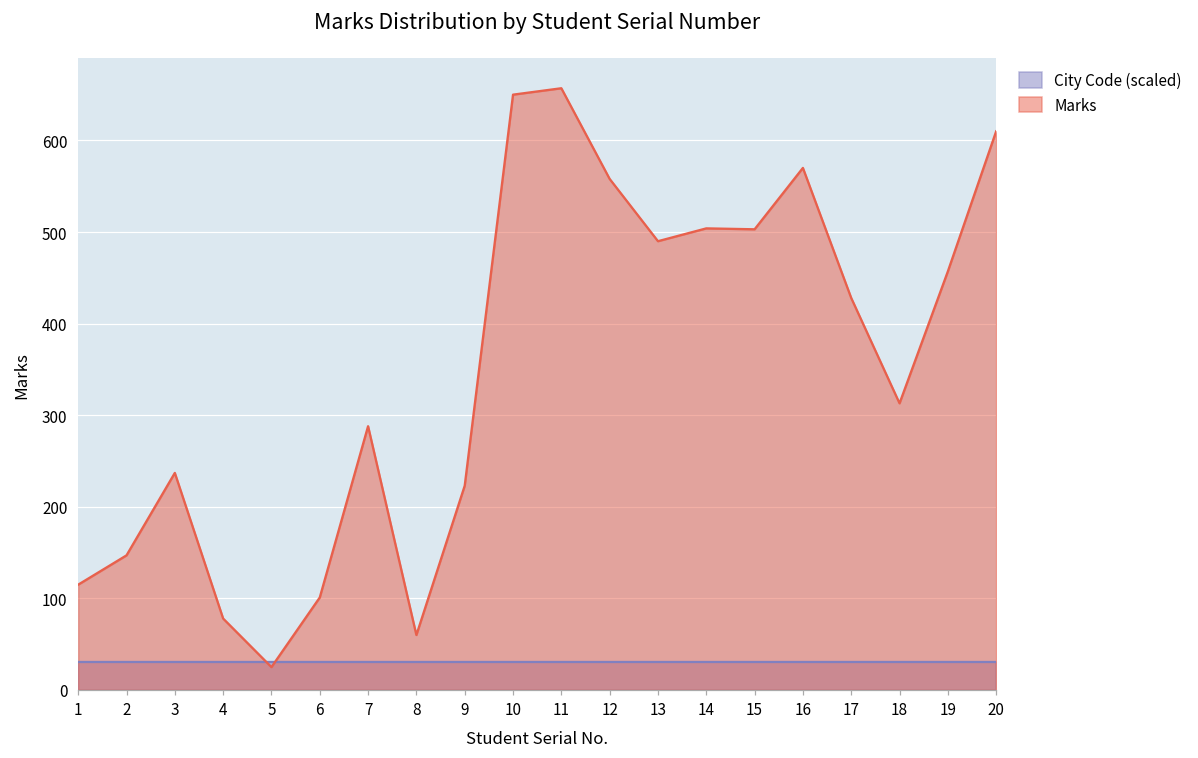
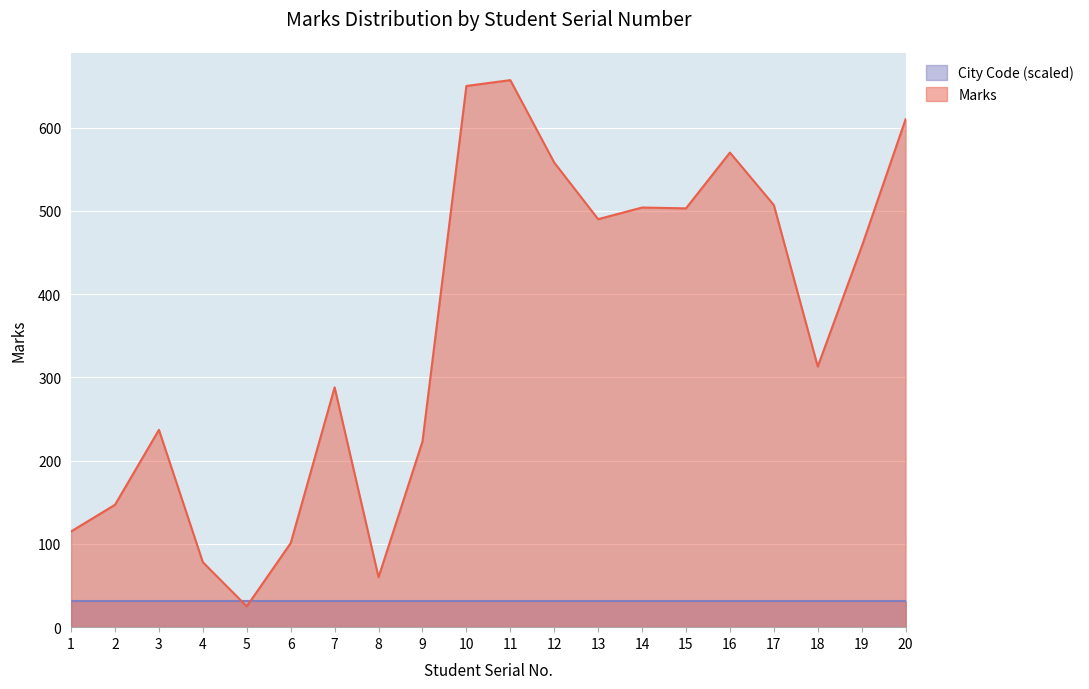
  {
    "City Code (scaled)": {
      "1": 30,
      "2": 30,
      "3": 30,
      "4": 30,
      "5": 30,
      "6": 30,
      "7": 30,
      "8": 30,
      "9": 30,
      "10": 30,
      "11": 30,
      "12": 30,
      "13": 30,
      "14": 30,
      "15": 30,
      "16": 30,
      "17": 30,
      "18": 30,
      "19": 30,
      "20": 30
    },
    "Marks": {
      "1": 120,
      "2": 150,
      "3": 240,
      "4": 80,
      "5": 30,
      "6": 100,
      "7": 290,
      "8": 60,
      "9": 220,
      "10": 650,
      "11": 660,
      "12": 560,
      "13": 490,
      "14": 500,
      "15": 500,
      "16": 570,
-     "17": 430,
+     "17": 510,
      "18": 310,
      "19": 460,
      "20": 610
    }
  }
